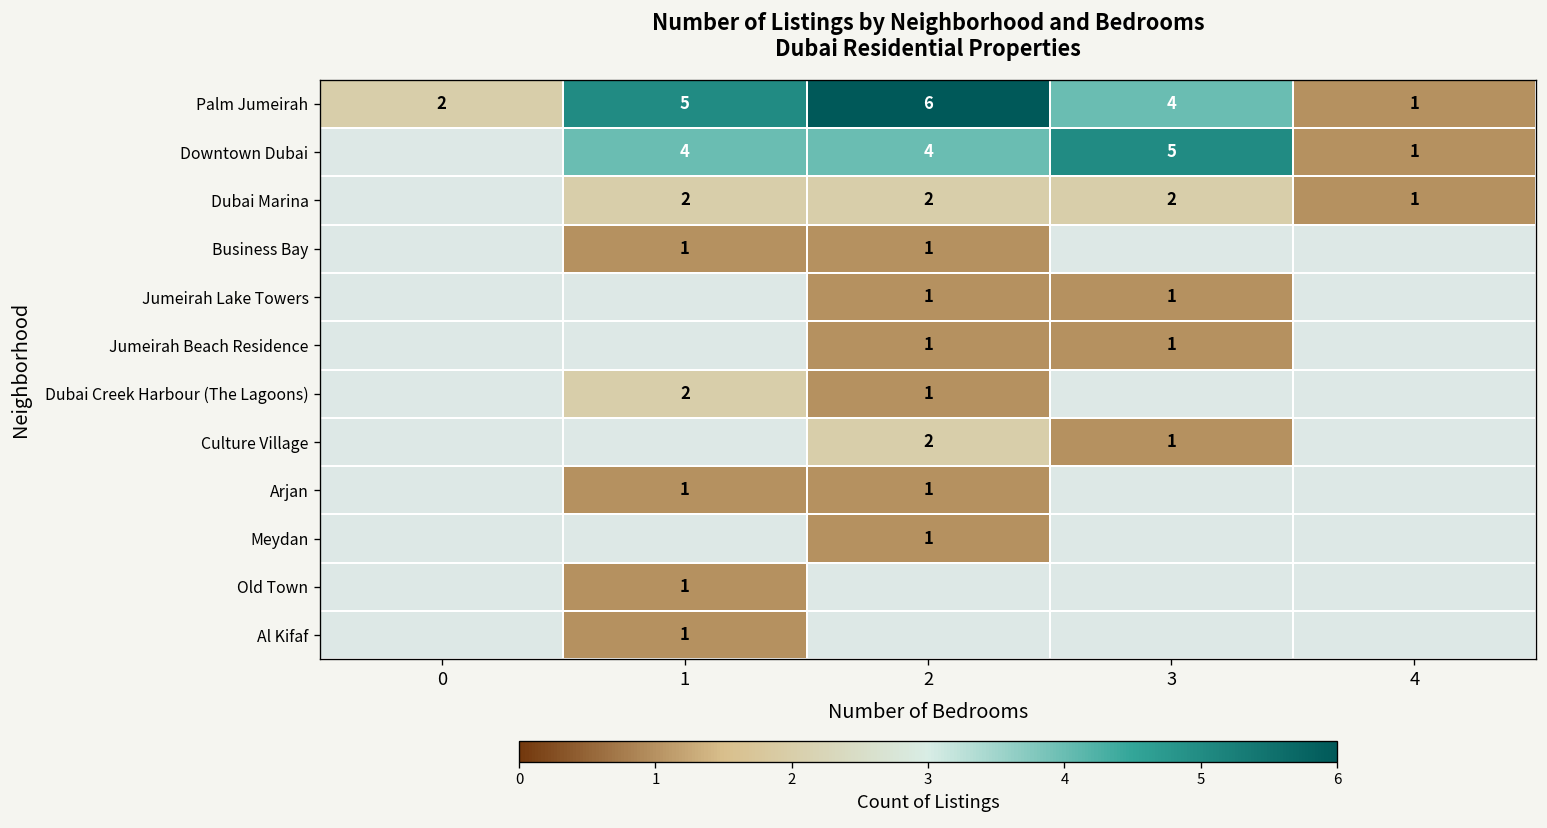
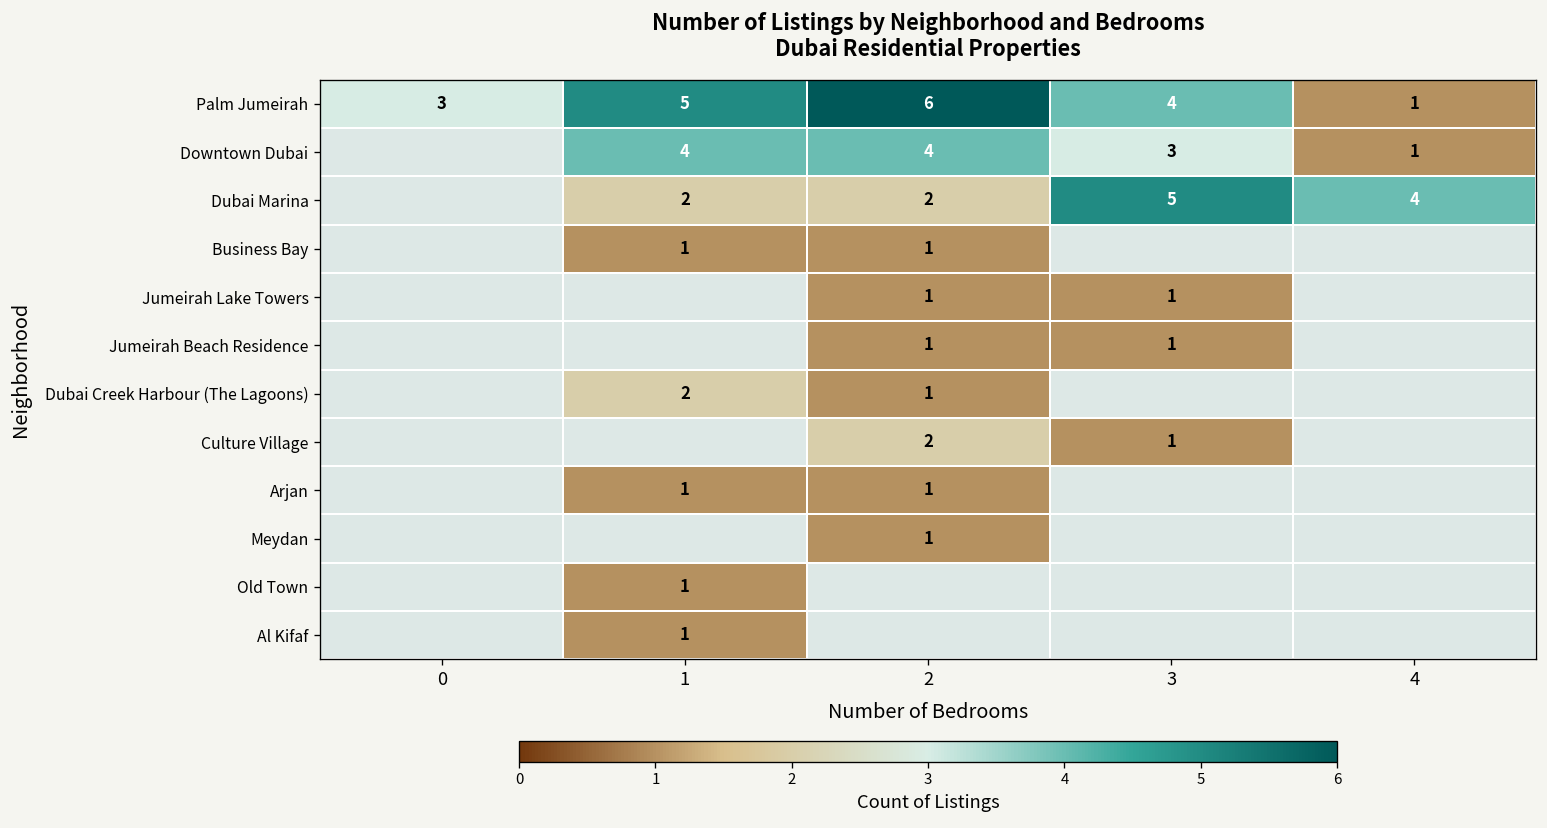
  {
    "Palm Jumeirah": {
-     "0": 2,
+     "0": 3,
      "1": 5,
      "2": 6,
      "3": 4,
      "4": 1
    },
    "Downtown Dubai": {
      "1": 4,
      "2": 4,
-     "3": 5,
+     "3": 3,
      "4": 1
    },
    "Dubai Marina": {
      "1": 2,
      "2": 2,
-     "3": 2,
-     "4": 1
+     "3": 5,
+     "4": 4
    },
    "Business Bay": {
      "1": 1,
      "2": 1
    },
    "Jumeirah Lake Towers": {
      "2": 1,
      "3": 1
    },
    "Jumeirah Beach Residence": {
      "2": 1,
      "3": 1
    },
    "Dubai Creek Harbour (The Lagoons)": {
      "1": 2,
      "2": 1
    },
    "Culture Village": {
      "2": 2,
      "3": 1
    },
    "Arjan": {
      "1": 1,
      "2": 1
    },
    "Meydan": {
      "2": 1
    },
    "Old Town": {
      "1": 1
    },
    "Al Kifaf": {
      "1": 1
    }
  }
